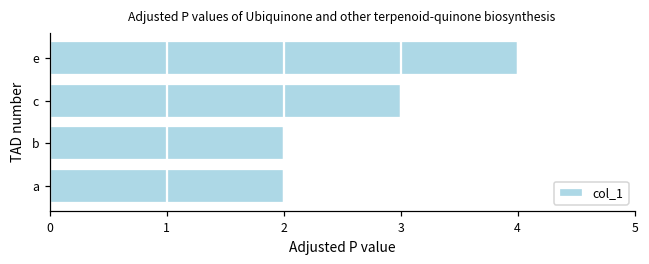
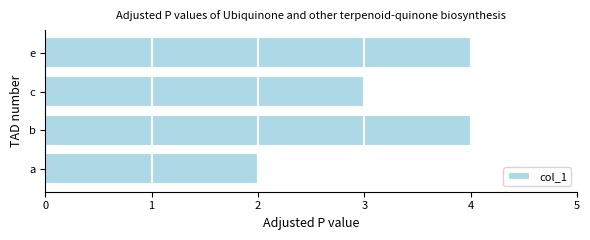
  {
    "e": 4,
    "c": 3,
-   "b": 2,
+   "b": 4,
    "a": 2
  }
